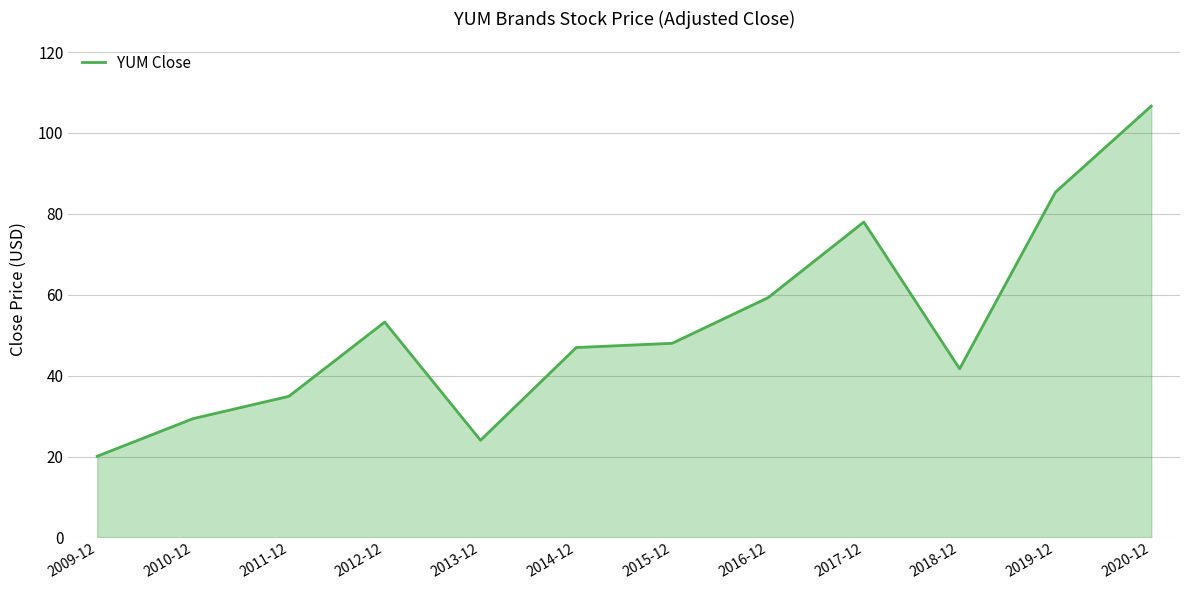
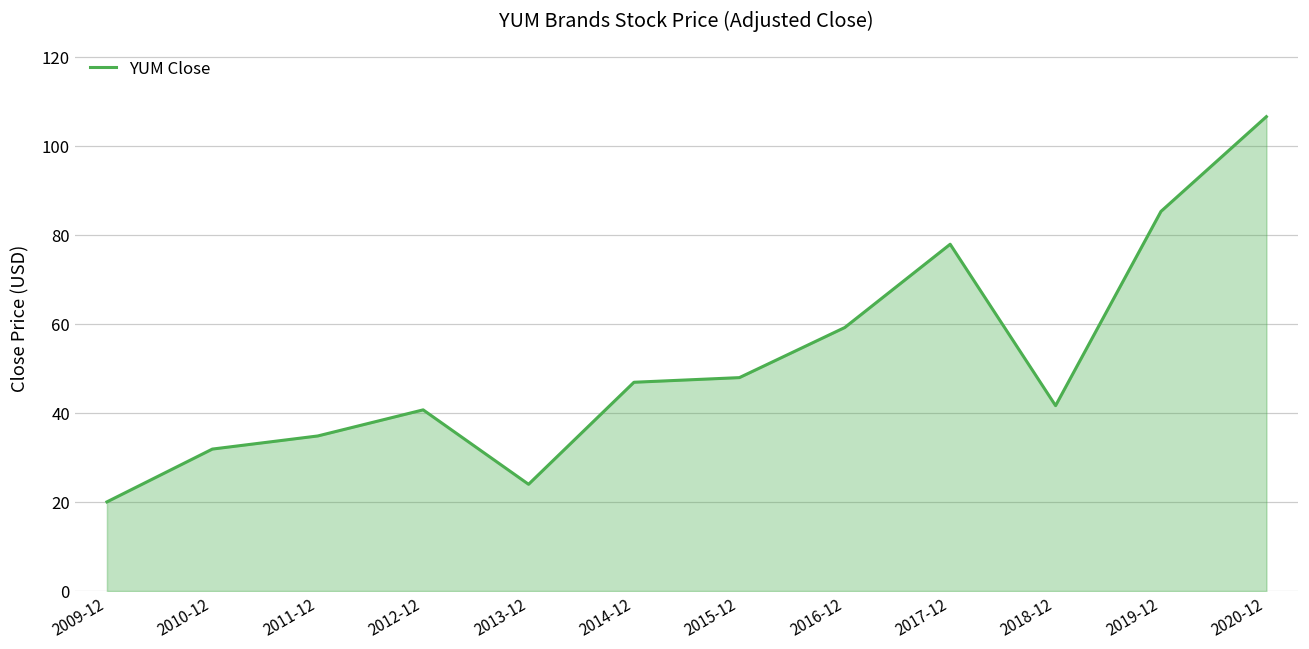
  {
    "2009-12": 20,
-   "2010-12": 29,
+   "2010-12": 32,
    "2011-12": 35,
-   "2012-12": 53,
+   "2012-12": 41,
    "2013-12": 24,
    "2014-12": 47,
    "2015-12": 48,
    "2016-12": 59,
    "2017-12": 78,
    "2018-12": 42,
    "2019-12": 85,
    "2020-12": 107
  }
